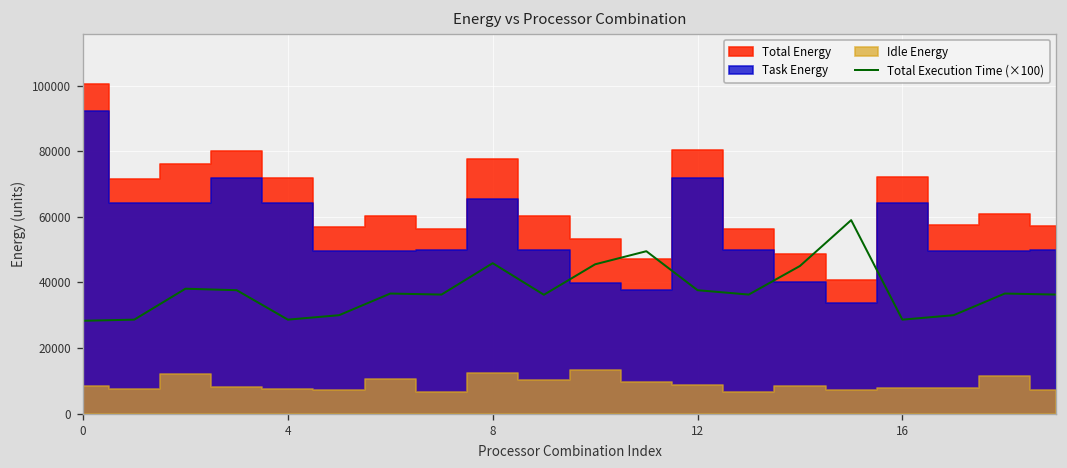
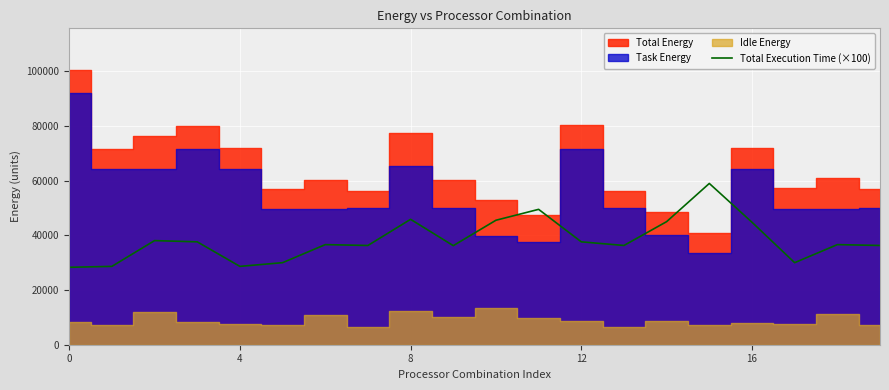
  {
    "Total Execution Time (×100)": {
      "0": 28000,
      "4": 29000,
      "8": 46000,
      "12": 38000,
-     "16": 29000
+     "16": 45000
    }
  }
